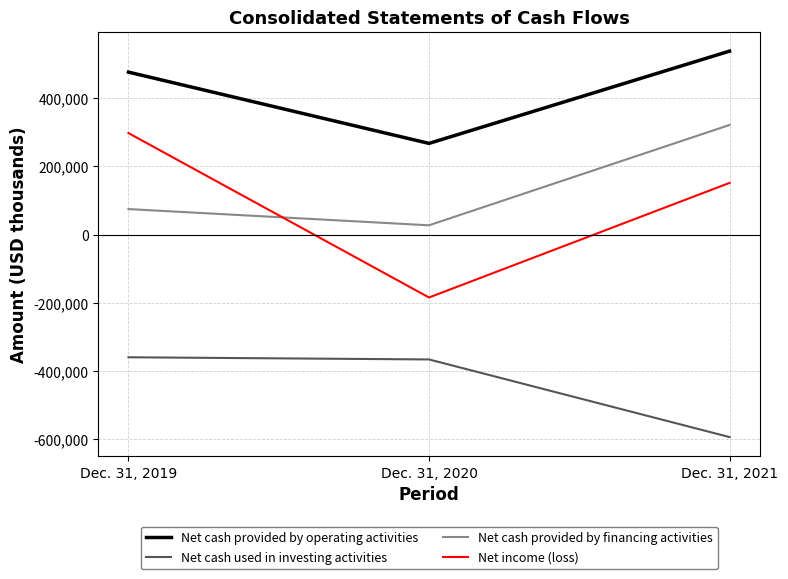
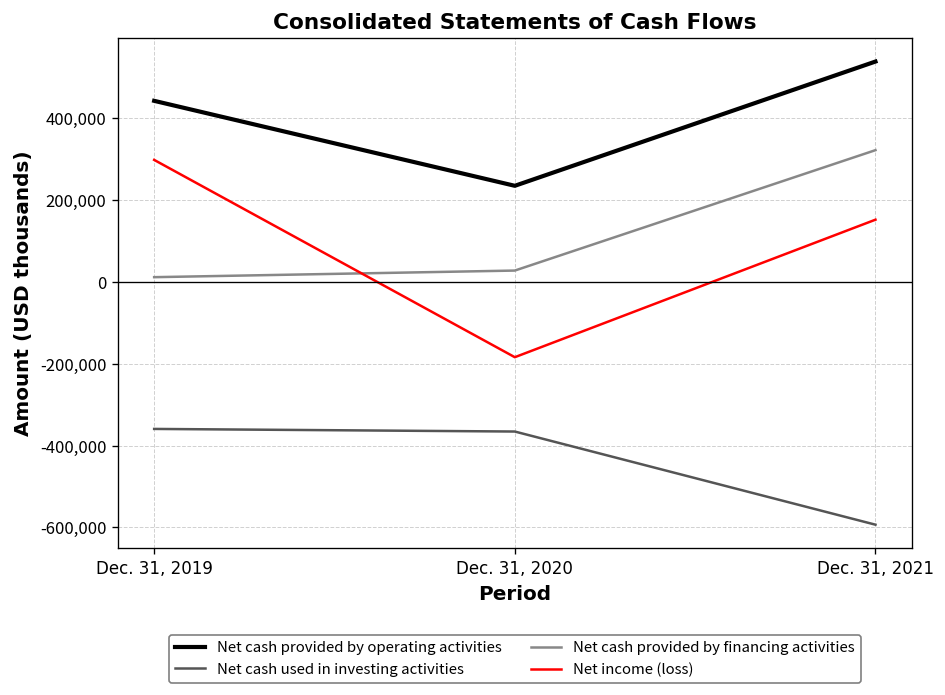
  {
    "Net cash provided by operating activities": {
-     "Dec. 31, 2019": "480,000",
-     "Dec. 31, 2020": "270,000",
+     "Dec. 31, 2019": "440,000",
+     "Dec. 31, 2020": "230,000",
      "Dec. 31, 2021": "540,000"
    },
    "Net cash used in investing activities": {
      "Dec. 31, 2019": "-360,000",
      "Dec. 31, 2020": "-370,000",
      "Dec. 31, 2021": "-590,000"
    },
    "Net cash provided by financing activities": {
-     "Dec. 31, 2019": "80,000",
+     "Dec. 31, 2019": "10,000",
      "Dec. 31, 2020": "30,000",
      "Dec. 31, 2021": "320,000"
    },
    "Net income (loss)": {
      "Dec. 31, 2019": "300,000",
      "Dec. 31, 2020": "-180,000",
      "Dec. 31, 2021": "150,000"
    }
  }
